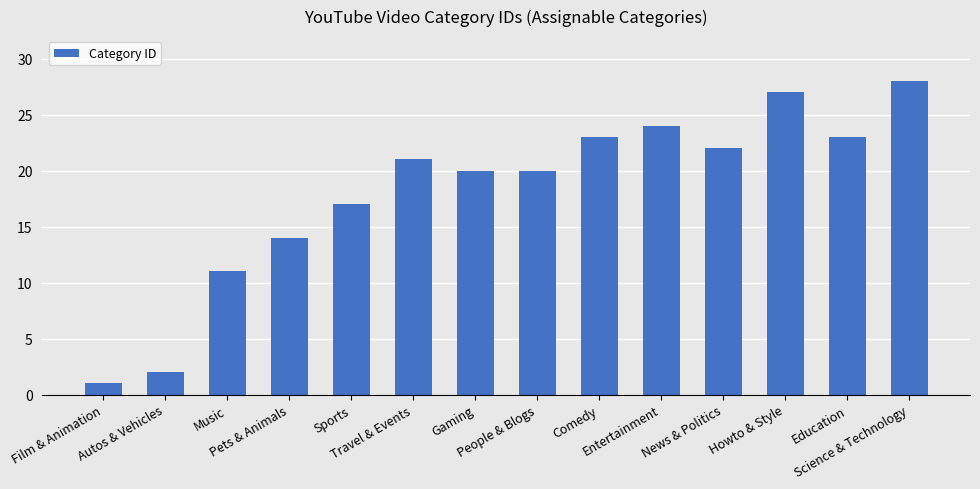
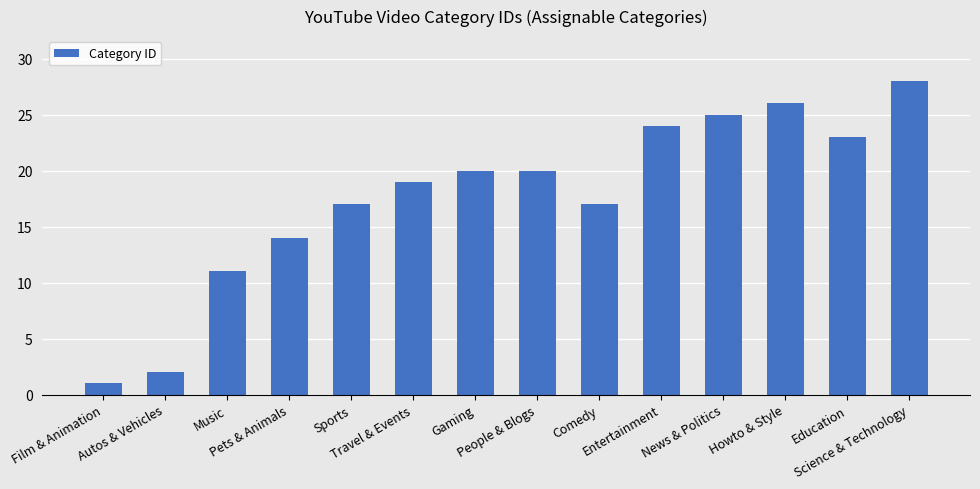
  {
    "Film & Animation": 1,
    "Autos & Vehicles": 2,
    "Music": 11,
    "Pets & Animals": 14,
    "Sports": 17,
-   "Travel & Events": 21,
+   "Travel & Events": 19,
    "Gaming": 20,
    "People & Blogs": 20,
-   "Comedy": 23,
+   "Comedy": 17,
    "Entertainment": 24,
-   "News & Politics": 22,
-   "Howto & Style": 27,
+   "News & Politics": 25,
+   "Howto & Style": 26,
    "Education": 23,
    "Science & Technology": 28
  }
